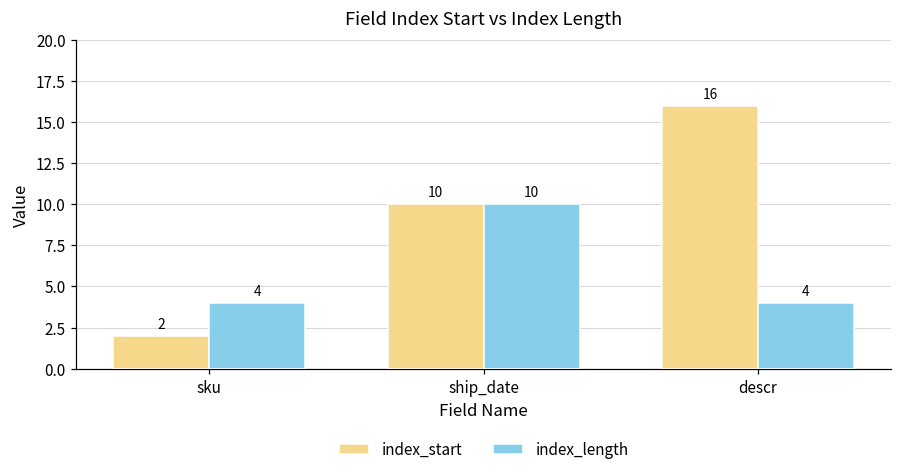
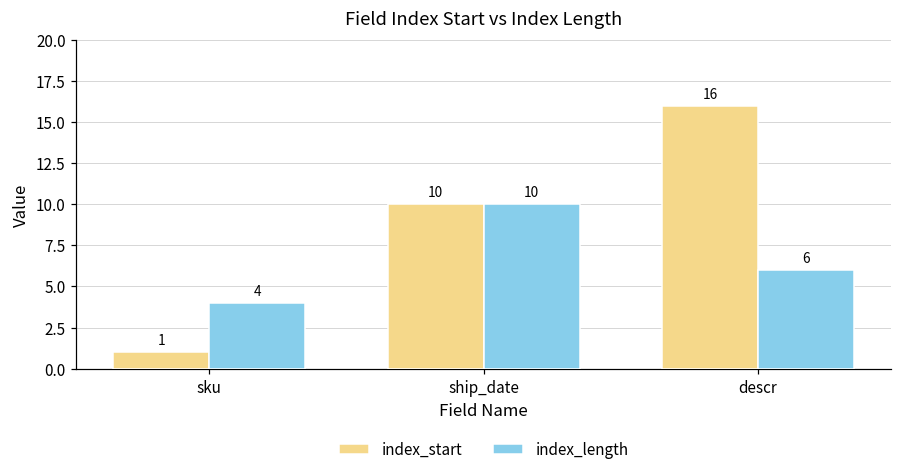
  {
    "index_start": {
-     "sku": 2,
+     "sku": 1,
      "ship_date": 10,
      "descr": 16
    },
    "index_length": {
      "sku": 4,
      "ship_date": 10,
-     "descr": 4
+     "descr": 6
    }
  }
